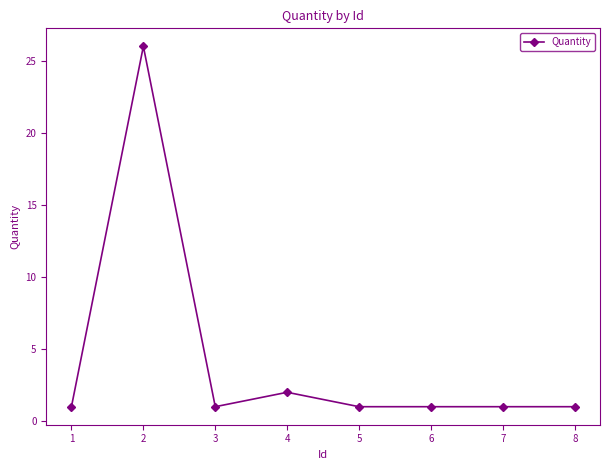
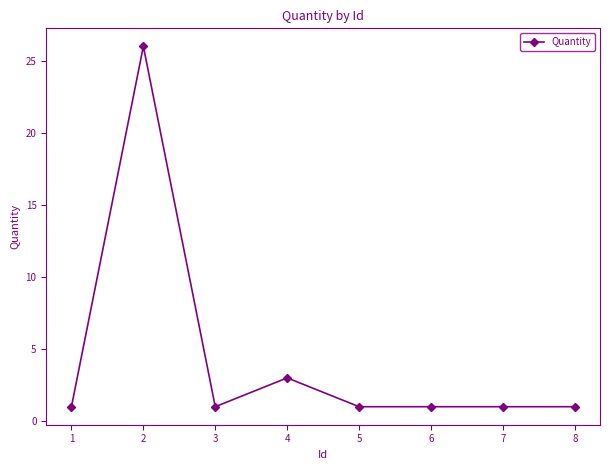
  {
    "1": 1,
    "2": 26,
    "3": 1,
-   "4": 2,
+   "4": 3,
    "5": 1,
    "6": 1,
    "7": 1,
    "8": 1
  }
